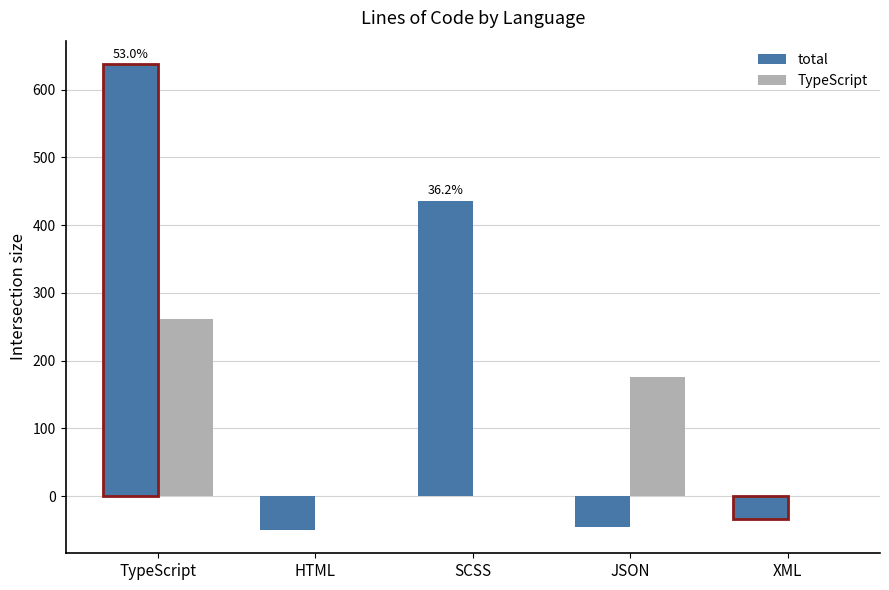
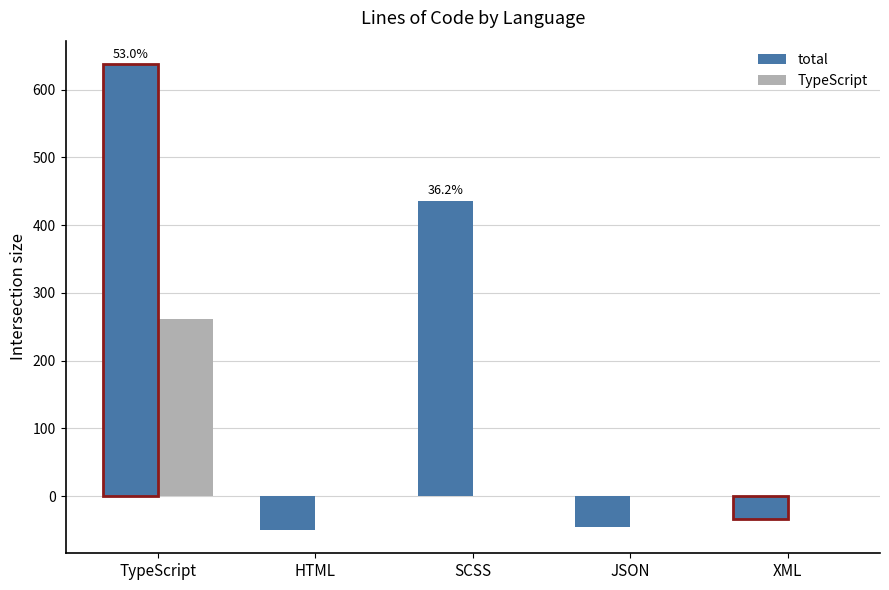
  {
    "total": {
      "HTML": -50,
      "JSON": -50,
      "XML": -30
    },
    "TypeScript": {
      "TypeScript": 260,
      "HTML": 0,
      "SCSS": 0,
-     "JSON": 180,
+     "JSON": 0,
      "XML": 0
    }
  }
